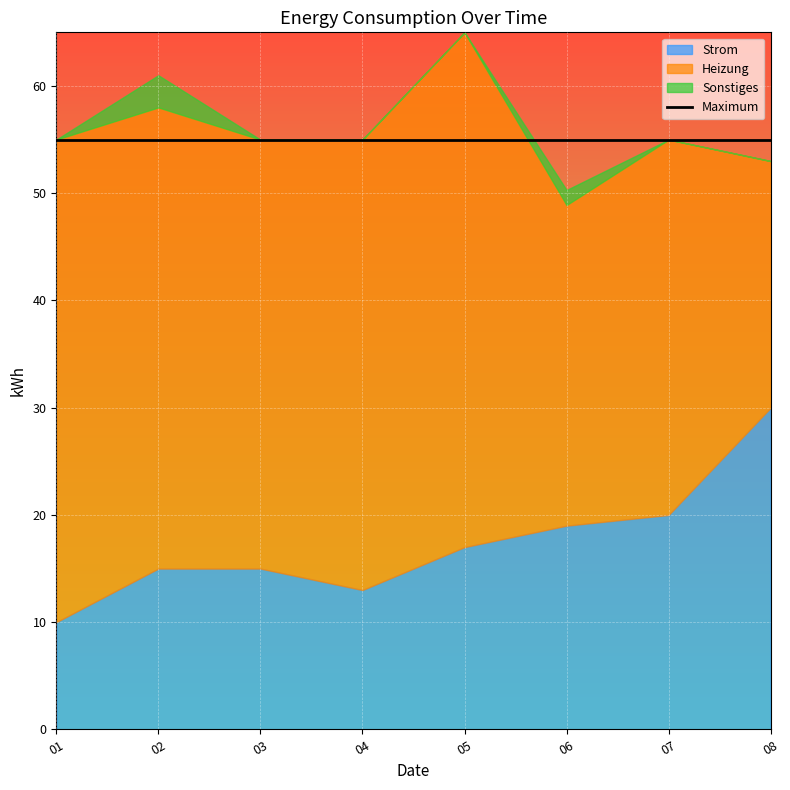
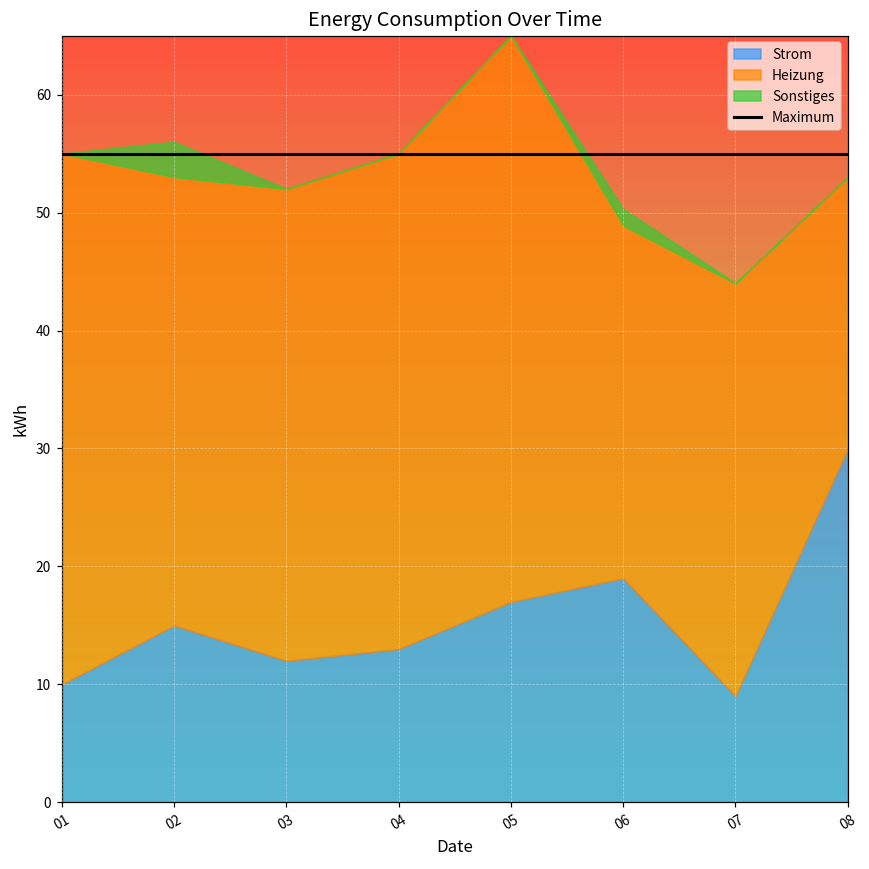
  {
    "Strom": {
      "01": 10,
      "02": 15,
-     "03": 15,
+     "03": 12,
      "04": 13,
      "05": 17,
      "06": 19,
-     "07": 20,
+     "07": 9,
      "08": 30
    },
    "Maximum": {
      "02": 55,
      "05": 55,
      "06": 55,
      "08": 55
    },
    "Heizung": {
-     "02": 43,
+     "02": 38,
      "06": 30
    },
    "Sonstiges": {
      "02": 3,
      "06": 1.4
    }
  }
